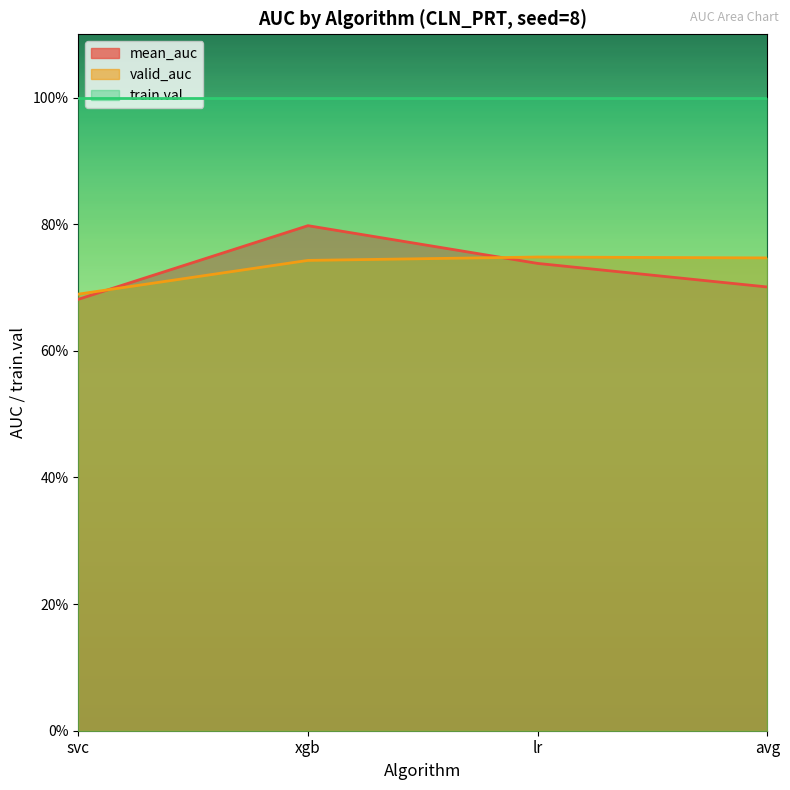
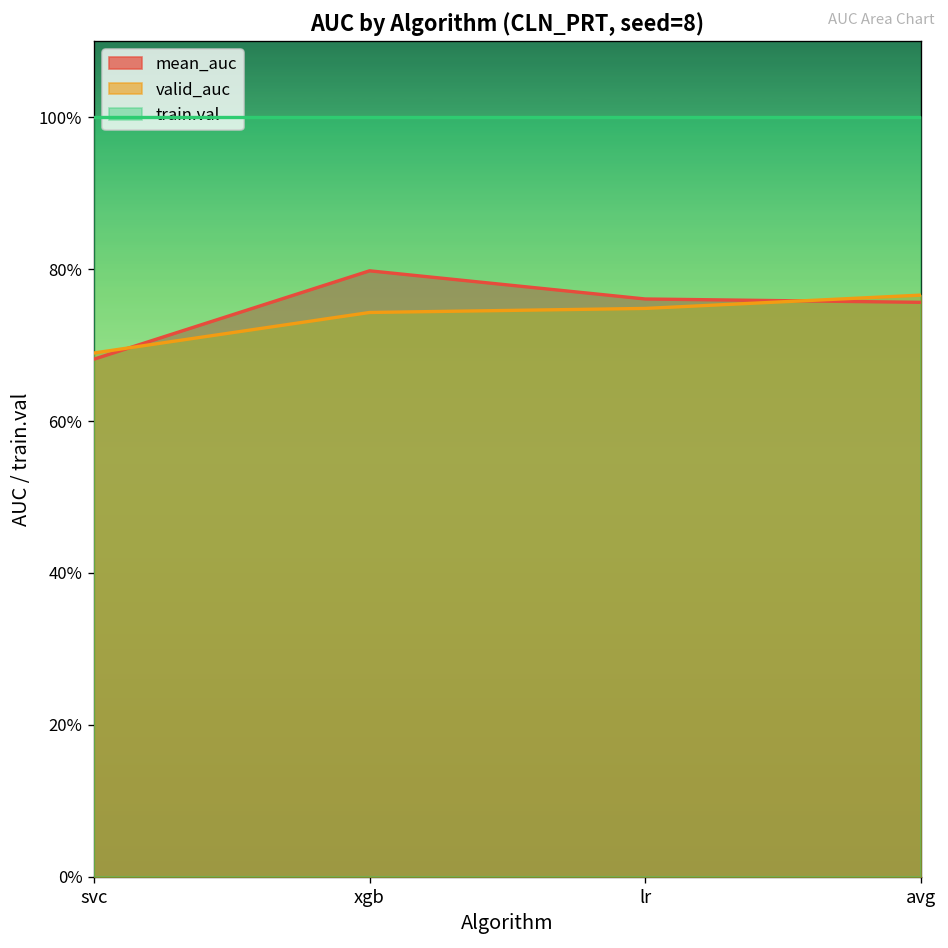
  {
    "mean_auc": {
      "svc": "68%",
      "xgb": "80%",
-     "lr": "74%",
-     "avg": "70%"
+     "lr": "76%",
+     "avg": "76%"
    },
    "valid_auc": {
      "svc": "69%",
      "xgb": "74%",
      "lr": "75%",
-     "avg": "75%"
+     "avg": "77%"
    },
    "train.val": {
      "svc": "100%",
      "xgb": "100%",
      "lr": "100%",
      "avg": "100%"
    }
  }
